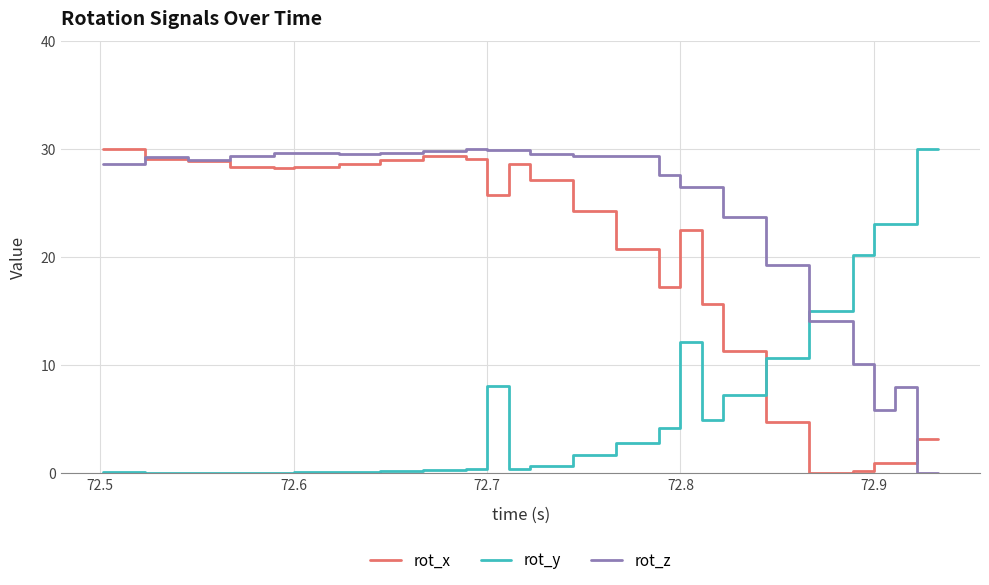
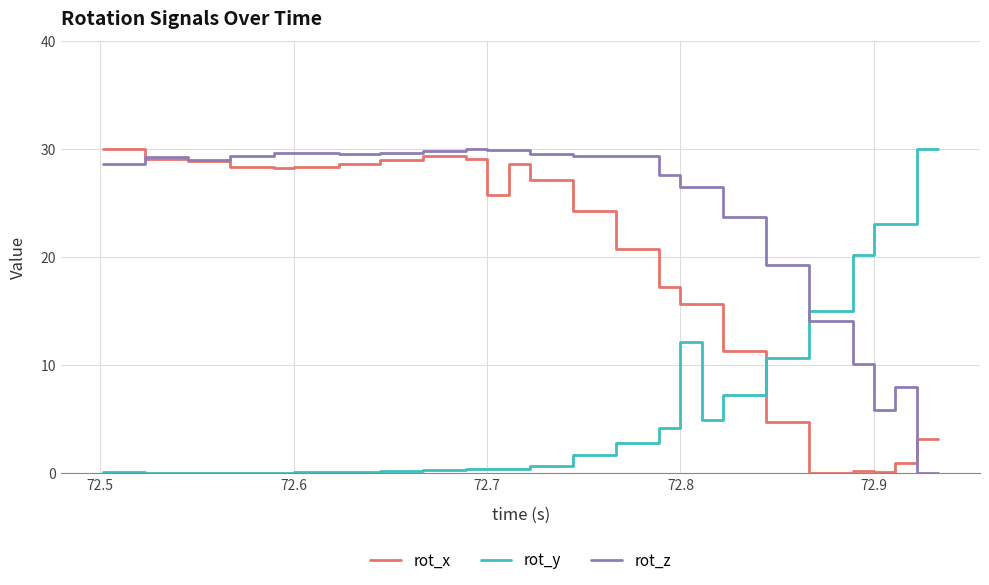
  {
    "rot_x": {
      "72.7": 25.8,
-     "72.8": 22.5,
-     "72.9": 1.0
+     "72.8": 15.7,
+     "72.9": 0.2
    },
    "rot_y": {
-     "72.7": 8.1,
+     "72.7": 0.4,
      "72.8": 12.1,
      "72.9": 23.1
    },
    "rot_z": {
      "72.7": 30.0,
      "72.8": 26.5,
      "72.9": 5.8
    }
  }
